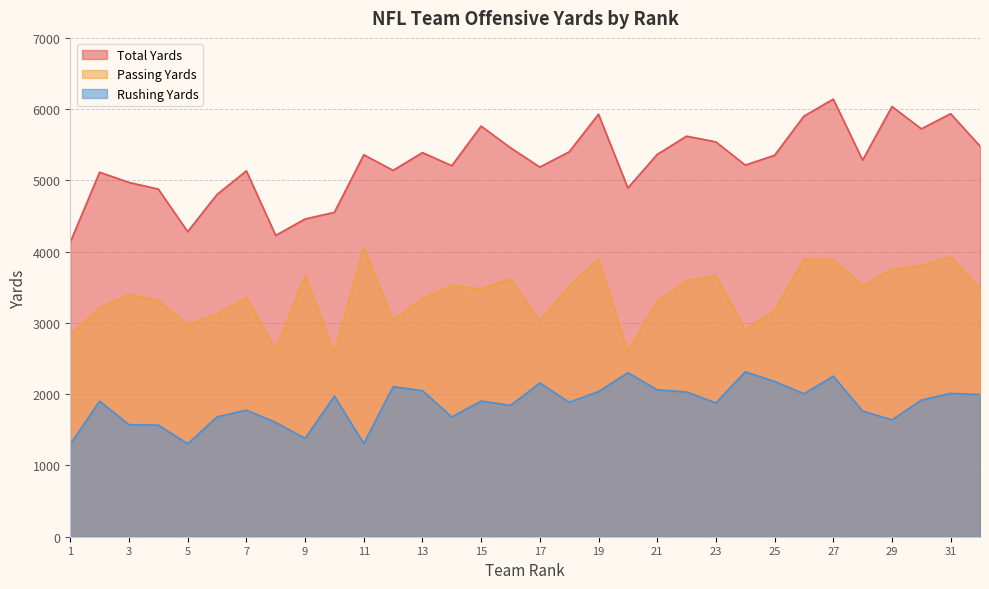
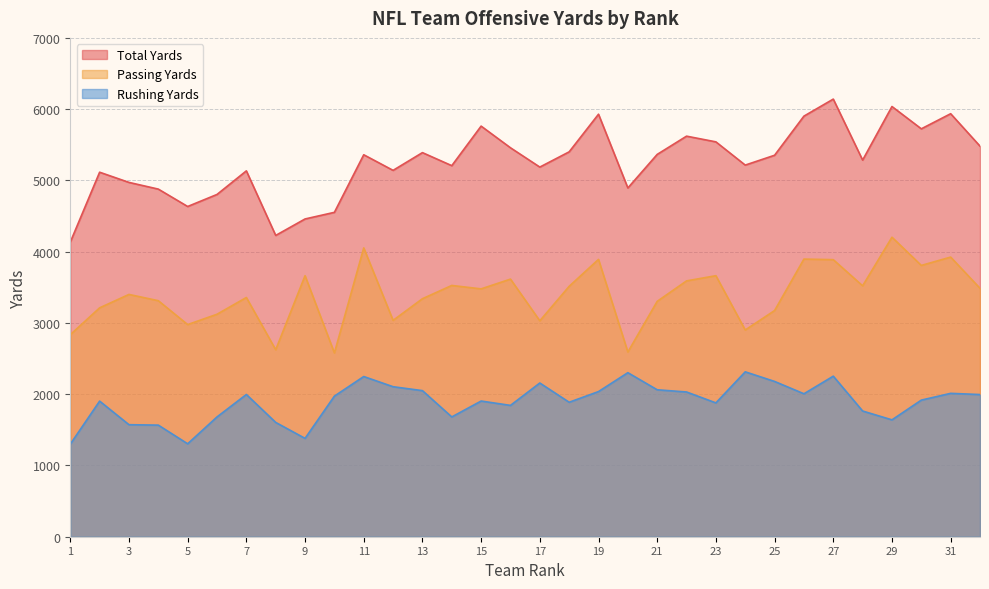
  {
    "Total Yards": {
      "1": 4100,
      "3": 5000,
-     "5": 4300,
+     "5": 4600,
      "7": 5100,
      "9": 4500,
      "11": 5400,
      "13": 5400,
      "15": 5800,
      "17": 5200,
      "19": 5900,
      "21": 5400,
      "23": 5500,
      "25": 5400,
      "27": 6100,
      "29": 6000,
      "31": 5900
    },
    "Passing Yards": {
      "1": 2800,
      "3": 3400,
      "5": 3000,
      "7": 3400,
      "9": 3700,
      "11": 4100,
      "13": 3300,
      "15": 3500,
      "17": 3000,
      "19": 3900,
      "21": 3300,
      "23": 3700,
      "25": 3200,
      "27": 3900,
-     "29": 3800,
+     "29": 4200,
      "31": 3900
    },
    "Rushing Yards": {
      "1": 1300,
      "3": 1600,
      "5": 1300,
-     "7": 1800,
+     "7": 2000,
      "9": 1400,
-     "11": 1300,
+     "11": 2200,
      "13": 2100,
      "15": 1900,
      "17": 2200,
      "19": 2000,
      "21": 2100,
      "23": 1900,
      "25": 2200,
      "27": 2300,
      "29": 1600,
      "31": 2000
    }
  }
